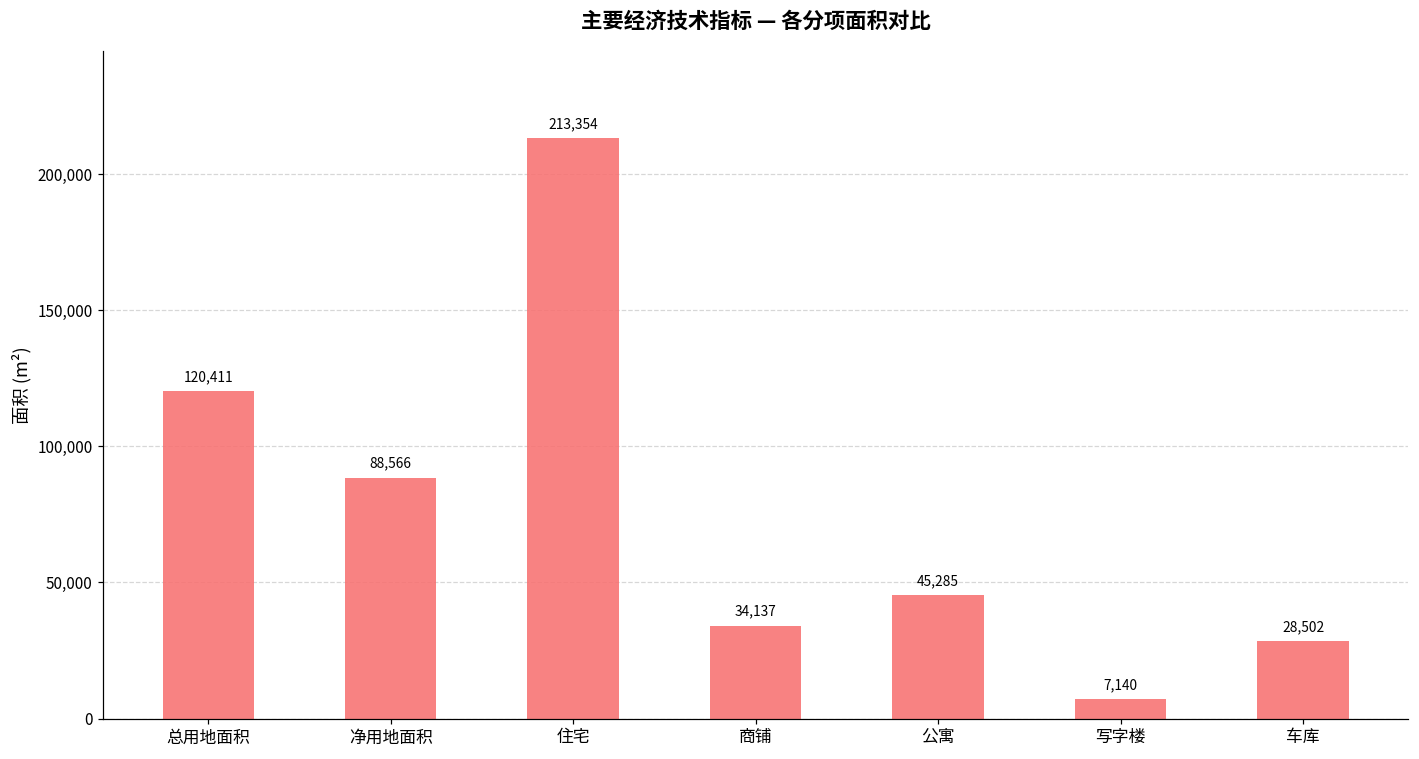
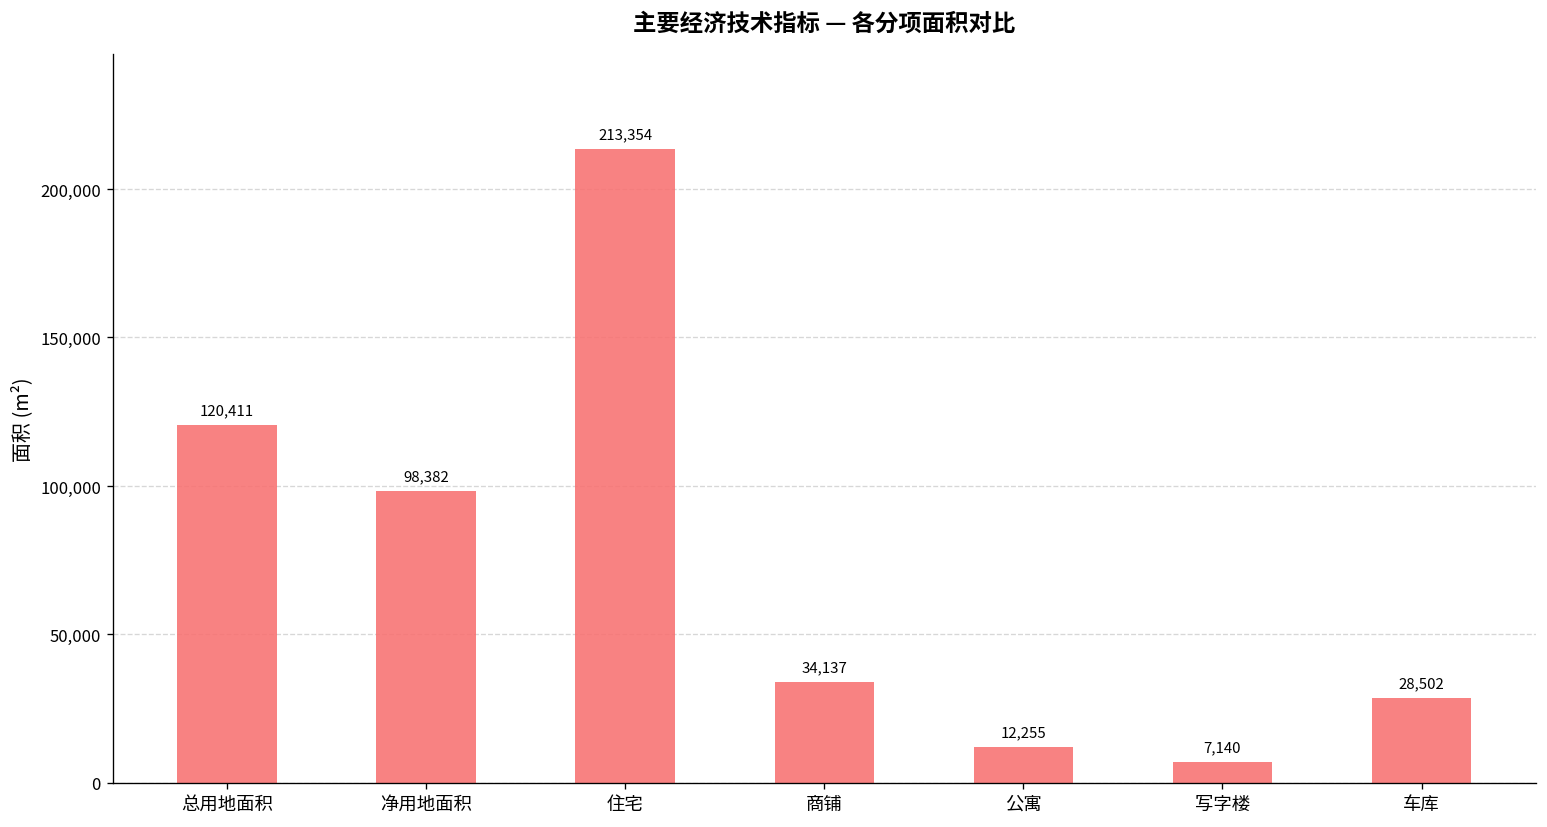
  {
    "总用地面积": "120,411",
-   "净用地面积": "88,566",
+   "净用地面积": "98,382",
    "住宅": "213,354",
    "商铺": "34,137",
-   "公寓": "45,285",
+   "公寓": "12,255",
    "写字楼": "7,140",
    "车库": "28,502"
  }
